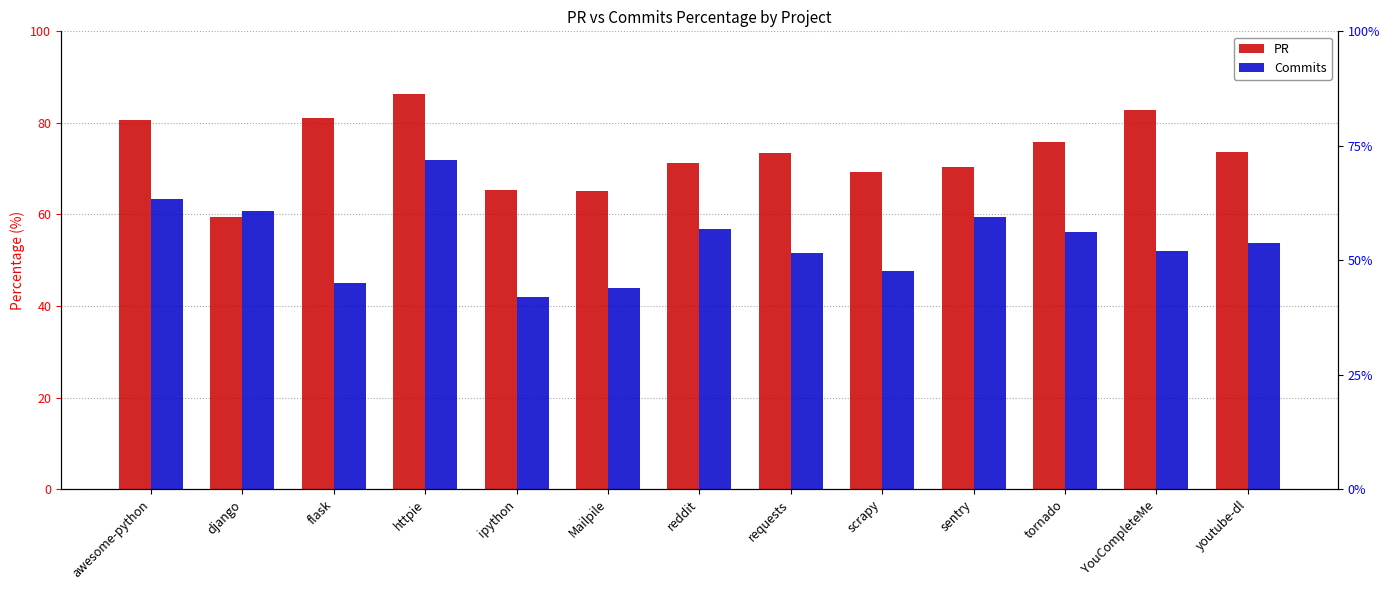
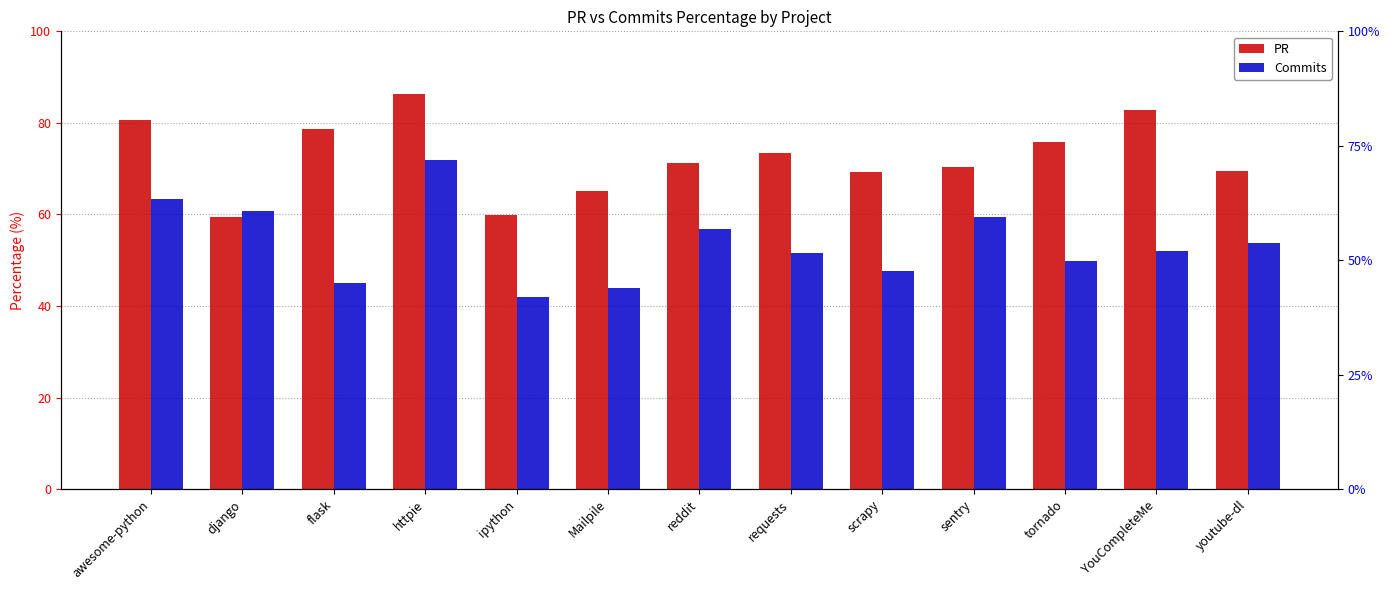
  {
    "PR": {
      "awesome-python": 81,
      "django": 60,
-     "flask": 81,
+     "flask": 79,
      "httpie": 86,
-     "ipython": 65,
+     "ipython": 60,
      "Mailpile": 65,
      "reddit": 71,
      "requests": 73,
      "scrapy": 69,
      "sentry": 70,
      "tornado": 76,
      "YouCompleteMe": 83,
-     "youtube-dl": 74
+     "youtube-dl": 69
    },
    "Commits": {
      "awesome-python": 63,
      "django": 61,
      "flask": 45,
      "httpie": 72,
      "ipython": 42,
      "Mailpile": 44,
      "reddit": 57,
      "requests": 52,
      "scrapy": 48,
      "sentry": 60,
-     "tornado": 56,
+     "tornado": 50,
      "YouCompleteMe": 52,
      "youtube-dl": 54
    }
  }
